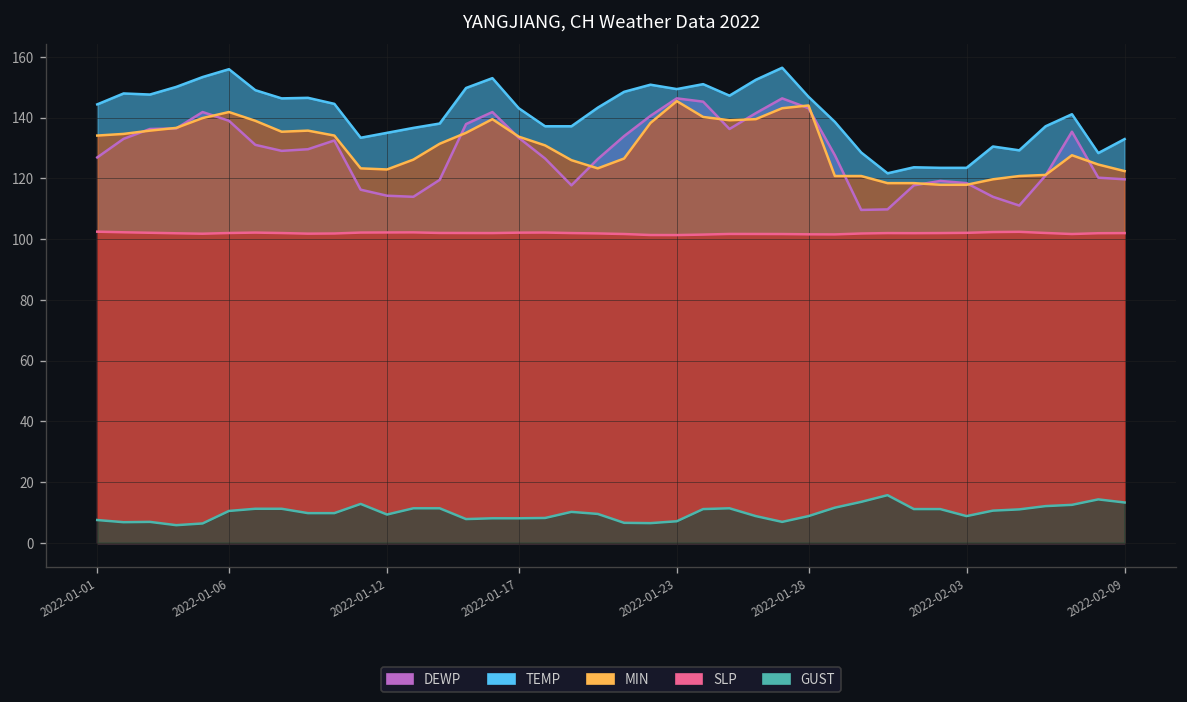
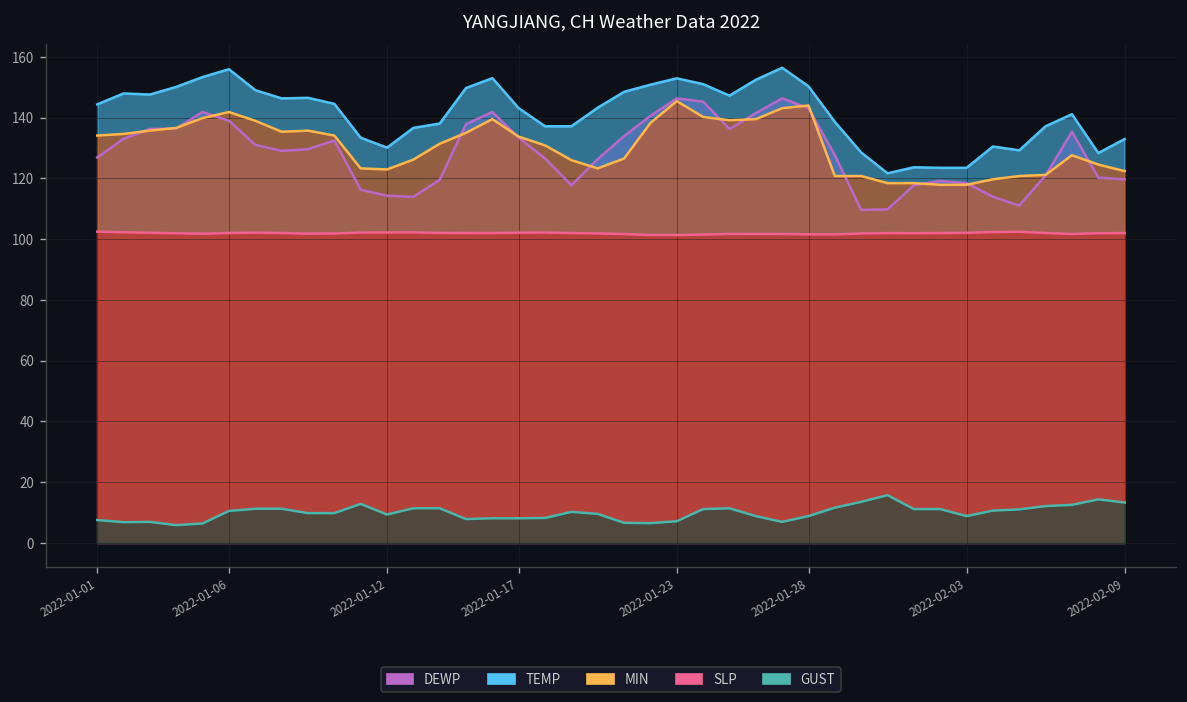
  {
    "TEMP": {
      "2022-01-01": 144,
      "2022-01-06": 156,
-     "2022-01-12": 135,
+     "2022-01-12": 130,
      "2022-01-17": 143,
-     "2022-01-23": 149,
-     "2022-01-28": 147,
+     "2022-01-23": 153,
+     "2022-01-28": 150,
      "2022-02-03": 123,
      "2022-02-09": 133
    }
  }
